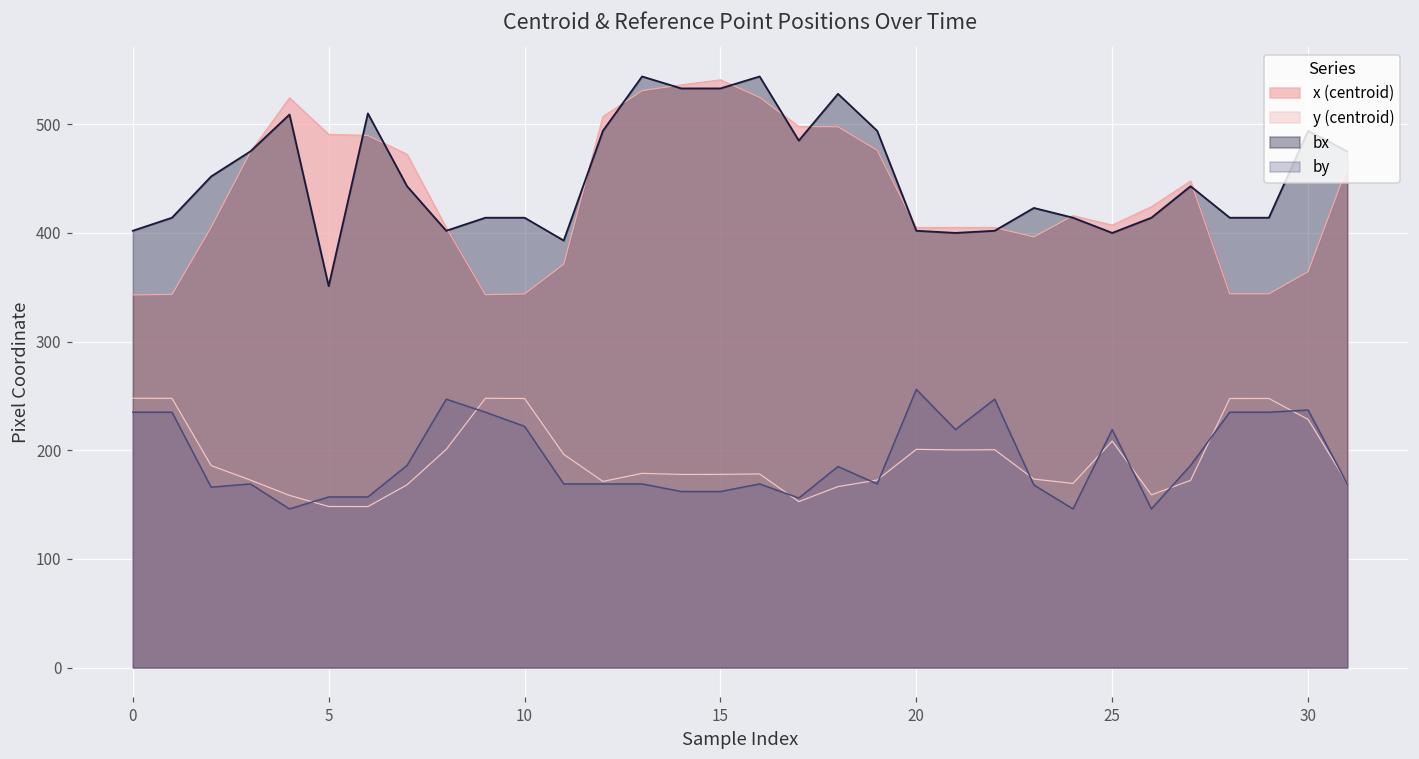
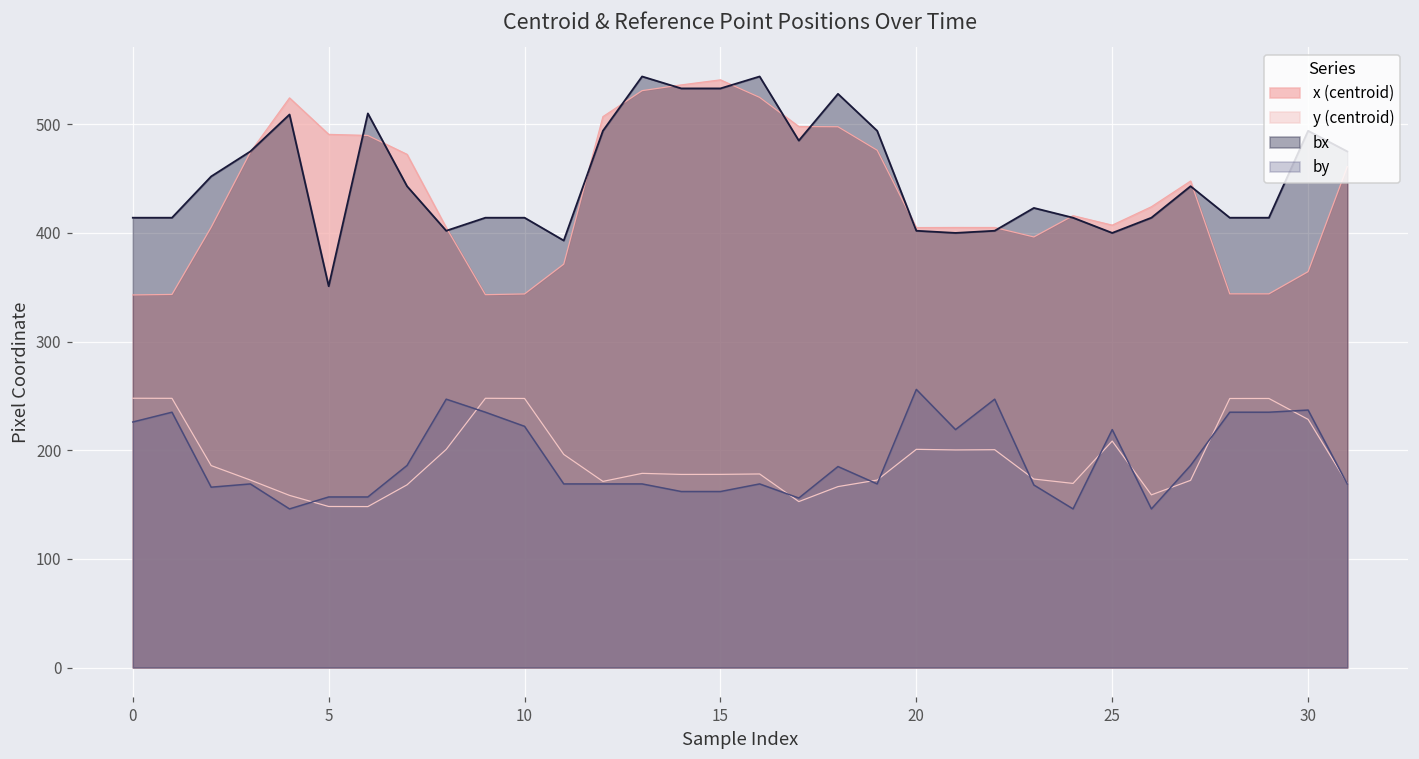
  {
    "bx": {
-     "0": 400,
+     "0": 410,
      "5": 350,
      "10": 410,
      "15": 530,
      "20": 400,
      "25": 400
    },
    "by": {
-     "0": 240,
+     "0": 230,
      "5": 160,
      "10": 220,
      "15": 160,
      "20": 260,
      "25": 220,
      "30": 240
    }
  }
